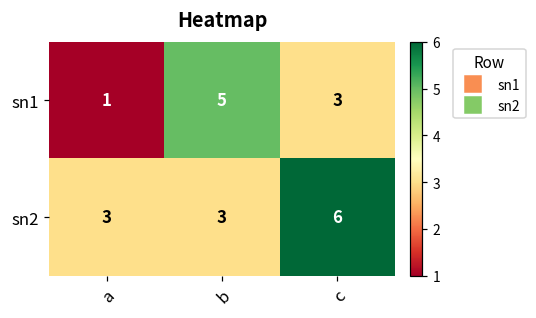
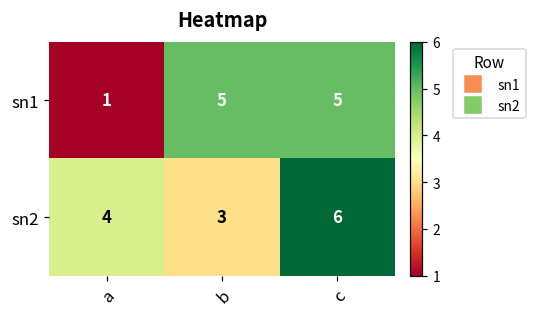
  {
    "sn1": {
      "a": 1,
      "b": 5,
-     "c": 3
+     "c": 5
    },
    "sn2": {
-     "a": 3,
+     "a": 4,
      "b": 3,
      "c": 6
    }
  }
